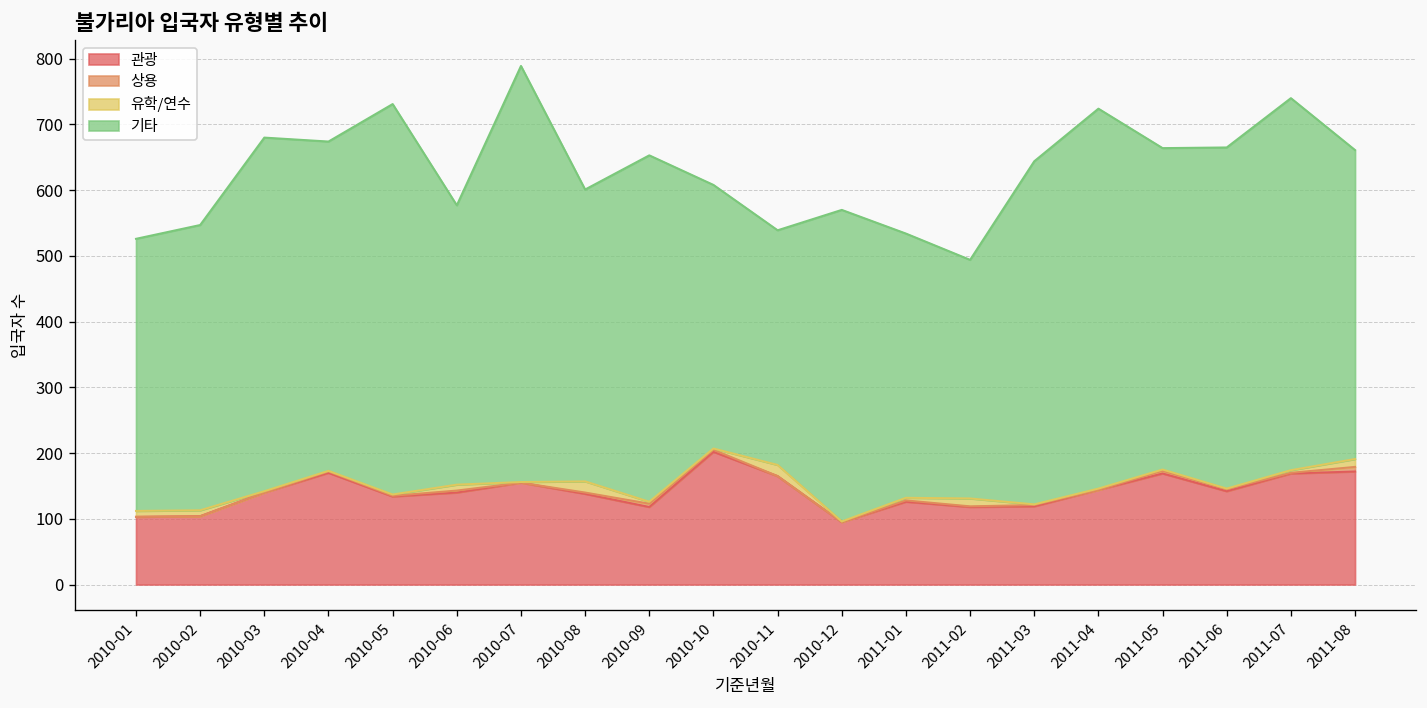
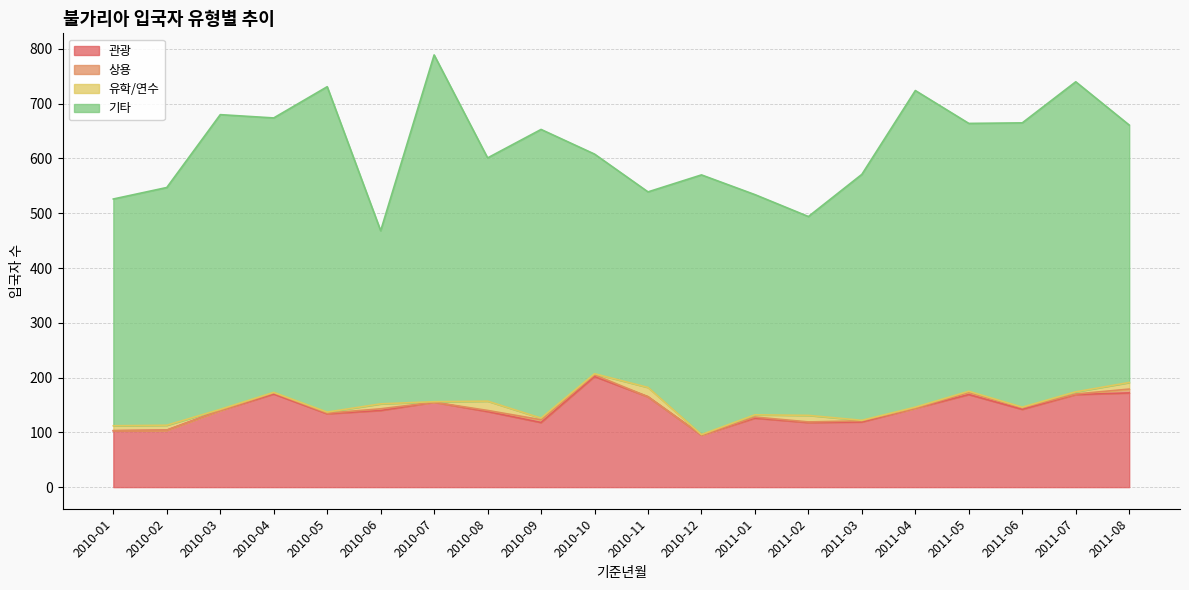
  {
    "유학/연수": {
      "2010-01": 10,
      "2010-02": 10,
      "2010-06": 10,
      "2010-08": 20,
      "2010-11": 20,
      "2011-02": 10,
      "2011-08": 10
    },
    "기타": {
      "2010-01": 410,
      "2010-02": 430,
      "2010-03": 540,
      "2010-04": 500,
      "2010-05": 590,
-     "2010-06": 430,
+     "2010-06": 320,
      "2010-07": 630,
      "2010-08": 440,
      "2010-09": 530,
      "2010-10": 400,
      "2010-11": 360,
      "2010-12": 470,
      "2011-01": 400,
      "2011-02": 360,
-     "2011-03": 520,
+     "2011-03": 450,
      "2011-04": 580,
      "2011-05": 490,
      "2011-06": 520,
      "2011-07": 570,
      "2011-08": 470
    }
  }
